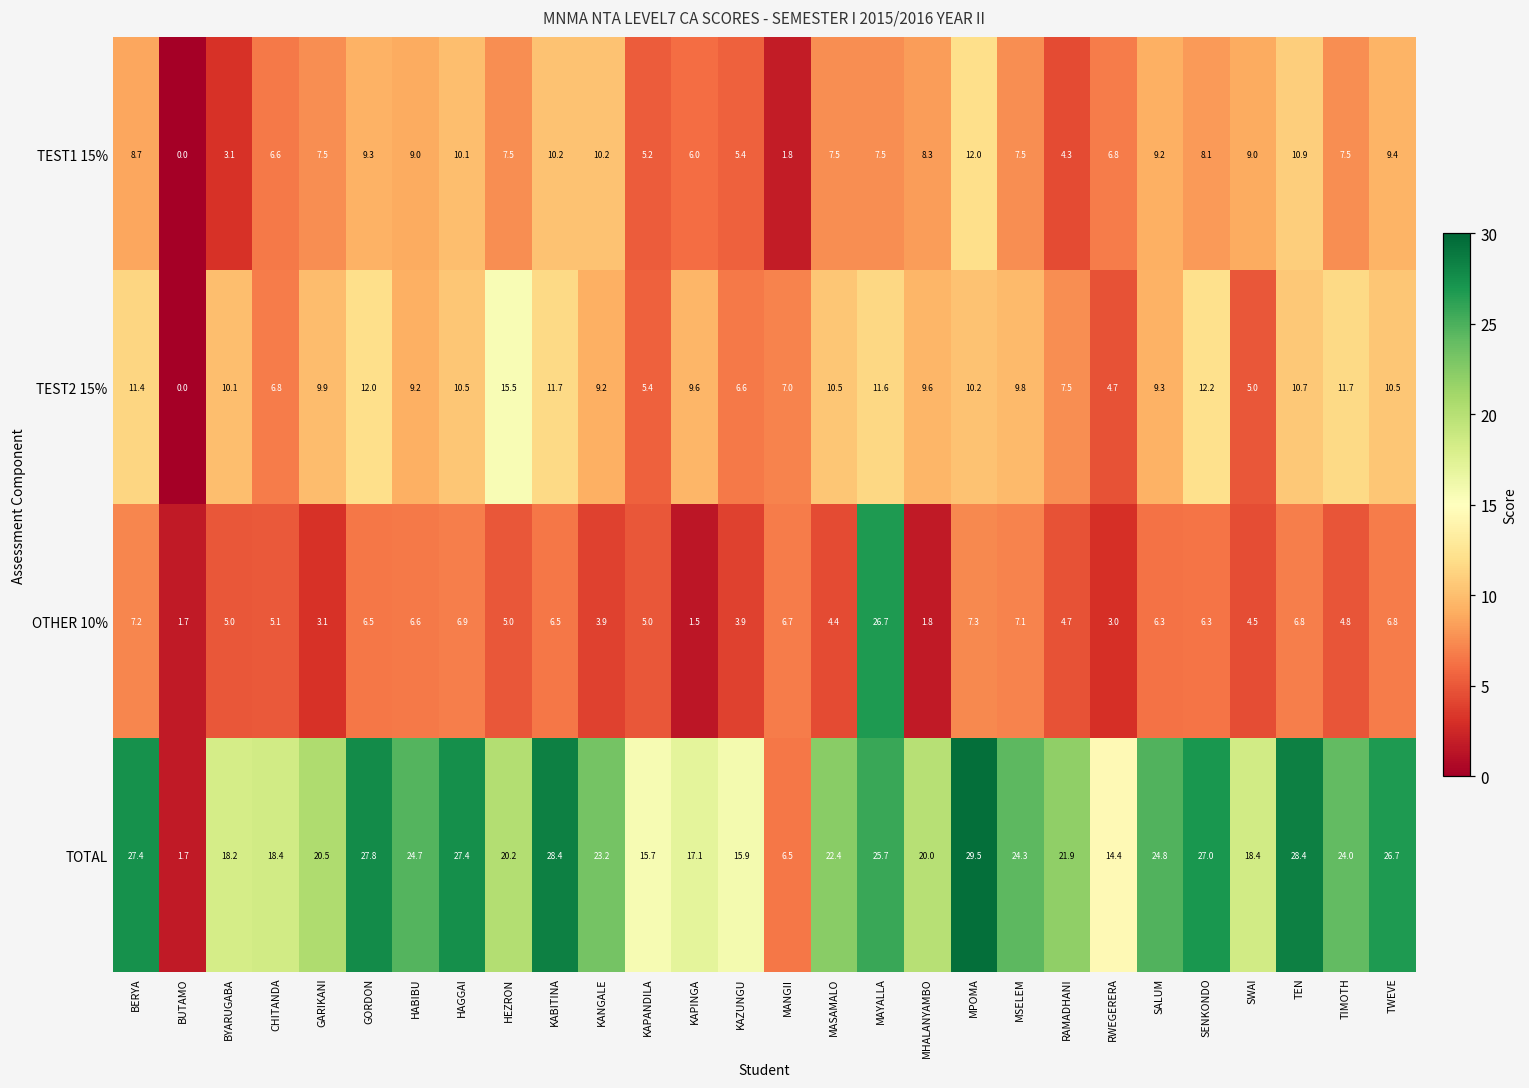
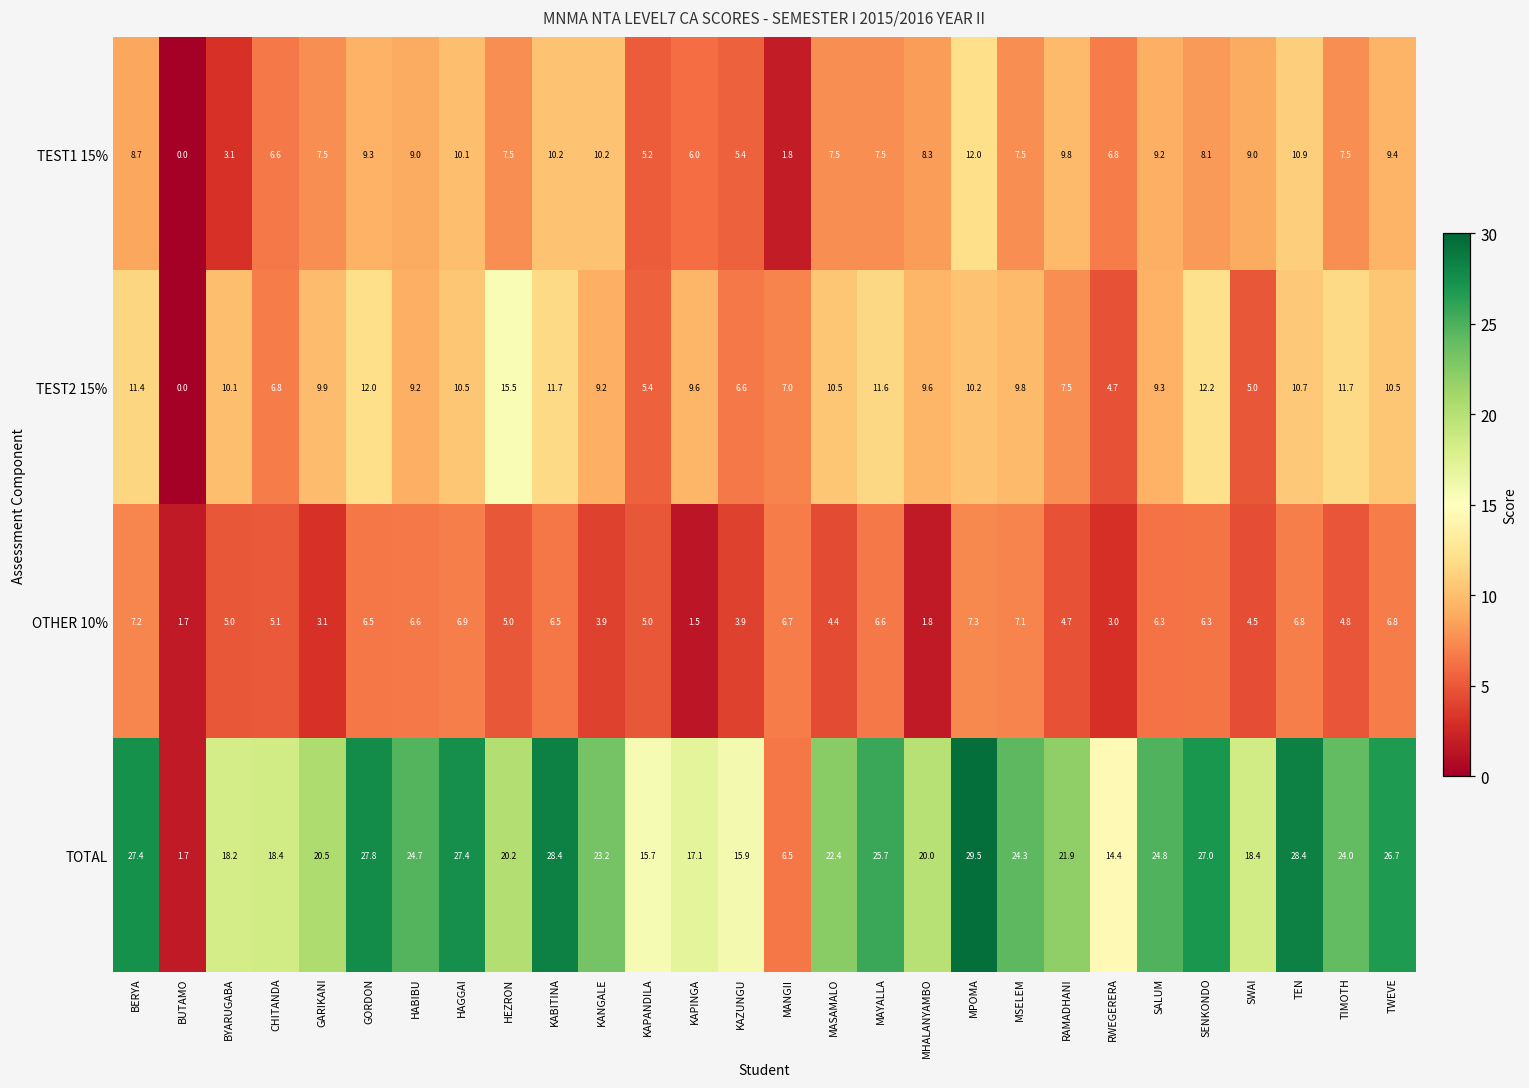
  {
    "TEST1 15%": {
      "BERYA": 8.7,
      "BUTAMO": 0.0,
      "BYARUGABA": 3.1,
      "CHITANDA": 6.6,
      "GARIKANI": 7.5,
      "GORDON": 9.3,
      "HABIBU": 9.0,
      "HAGGAI": 10.1,
      "HEZRON": 7.5,
      "KABITINA": 10.2,
      "KANGALE": 10.2,
      "KAPANDILA": 5.2,
      "KAPINGA": 6.0,
      "KAZUNGU": 5.4,
      "MANGII": 1.8,
      "MASAMALO": 7.5,
      "MAYALLA": 7.5,
      "MHALANYAMBO": 8.3,
      "MPOMA": 12.0,
      "MSELEM": 7.5,
-     "RAMADHANI": 4.3,
+     "RAMADHANI": 9.8,
      "RWEGERERA": 6.8,
      "SALUM": 9.2,
      "SENKONDO": 8.1,
      "SWAI": 9.0,
      "TEN": 10.9,
      "TIMOTH": 7.5,
      "TWEVE": 9.4
    },
    "TEST2 15%": {
      "BERYA": 11.4,
      "BUTAMO": 0.0,
      "BYARUGABA": 10.1,
      "CHITANDA": 6.8,
      "GARIKANI": 9.9,
      "GORDON": 12.0,
      "HABIBU": 9.2,
      "HAGGAI": 10.5,
      "HEZRON": 15.5,
      "KABITINA": 11.7,
      "KANGALE": 9.2,
      "KAPANDILA": 5.4,
      "KAPINGA": 9.6,
      "KAZUNGU": 6.6,
      "MANGII": 7.0,
      "MASAMALO": 10.5,
      "MAYALLA": 11.6,
      "MHALANYAMBO": 9.6,
      "MPOMA": 10.2,
      "MSELEM": 9.8,
      "RAMADHANI": 7.5,
      "RWEGERERA": 4.7,
      "SALUM": 9.3,
      "SENKONDO": 12.2,
      "SWAI": 5.0,
      "TEN": 10.7,
      "TIMOTH": 11.7,
      "TWEVE": 10.5
    },
    "OTHER 10%": {
      "BERYA": 7.2,
      "BUTAMO": 1.7,
      "BYARUGABA": 5.0,
      "CHITANDA": 5.1,
      "GARIKANI": 3.1,
      "GORDON": 6.5,
      "HABIBU": 6.6,
      "HAGGAI": 6.9,
      "HEZRON": 5.0,
      "KABITINA": 6.5,
      "KANGALE": 3.9,
      "KAPANDILA": 5.0,
      "KAPINGA": 1.5,
      "KAZUNGU": 3.9,
      "MANGII": 6.7,
      "MASAMALO": 4.4,
-     "MAYALLA": 26.7,
+     "MAYALLA": 6.6,
      "MHALANYAMBO": 1.8,
      "MPOMA": 7.3,
      "MSELEM": 7.1,
      "RAMADHANI": 4.7,
      "RWEGERERA": 3.0,
      "SALUM": 6.3,
      "SENKONDO": 6.3,
      "SWAI": 4.5,
      "TEN": 6.8,
      "TIMOTH": 4.8,
      "TWEVE": 6.8
    },
    "TOTAL": {
      "BERYA": 27.4,
      "BUTAMO": 1.7,
      "BYARUGABA": 18.2,
      "CHITANDA": 18.4,
      "GARIKANI": 20.5,
      "GORDON": 27.8,
      "HABIBU": 24.7,
      "HAGGAI": 27.4,
      "HEZRON": 20.2,
      "KABITINA": 28.4,
      "KANGALE": 23.2,
      "KAPANDILA": 15.7,
      "KAPINGA": 17.1,
      "KAZUNGU": 15.9,
      "MANGII": 6.5,
      "MASAMALO": 22.4,
      "MAYALLA": 25.7,
      "MHALANYAMBO": 20.0,
      "MPOMA": 29.5,
      "MSELEM": 24.3,
      "RAMADHANI": 21.9,
      "RWEGERERA": 14.4,
      "SALUM": 24.8,
      "SENKONDO": 27.0,
      "SWAI": 18.4,
      "TEN": 28.4,
      "TIMOTH": 24.0,
      "TWEVE": 26.7
    }
  }
